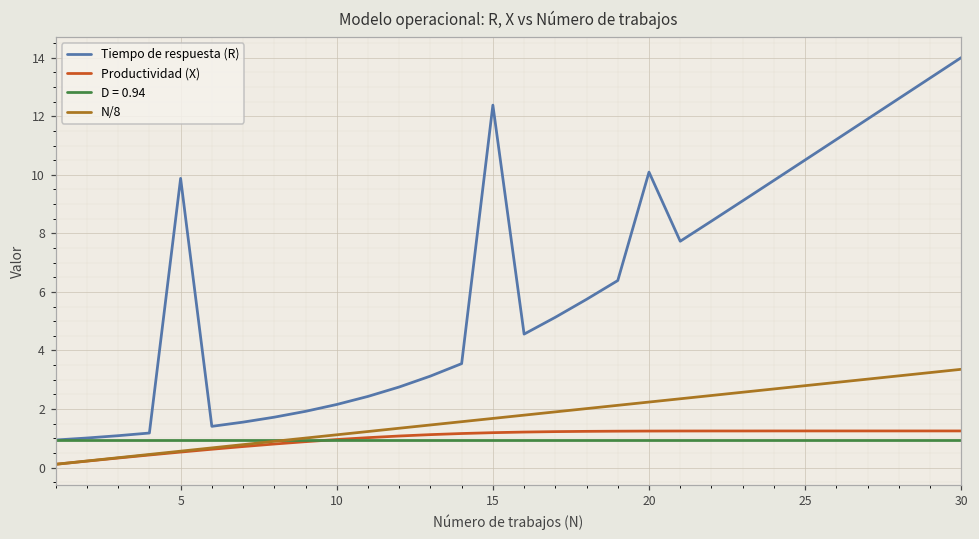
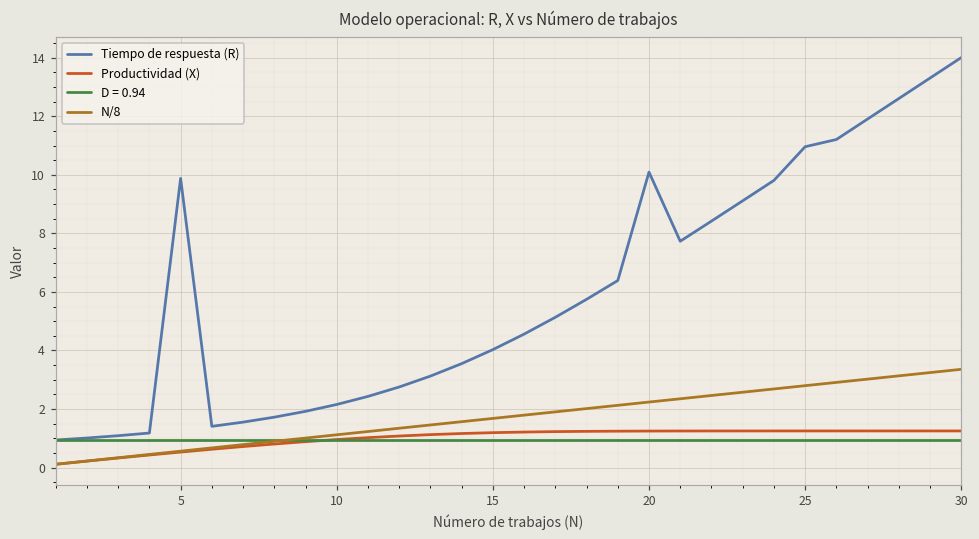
  {
    "Tiempo de respuesta (R)": {
      "5": 9.9,
      "10": 2.2,
-     "15": 12.4,
+     "15": 4.0,
      "20": 10.1,
-     "25": 10.5,
+     "25": 11.0,
      "30": 14.0
    },
    "D = 0.94": {
      "5": 0.9,
      "15": 0.9,
      "20": 0.9,
      "25": 0.9,
      "30": 0.9
    }
  }
